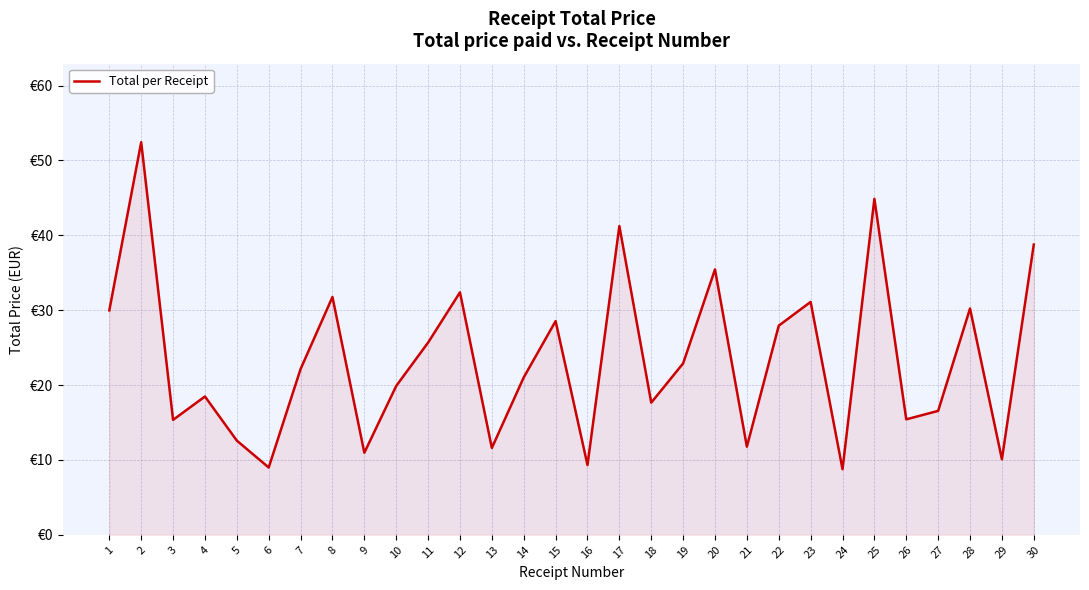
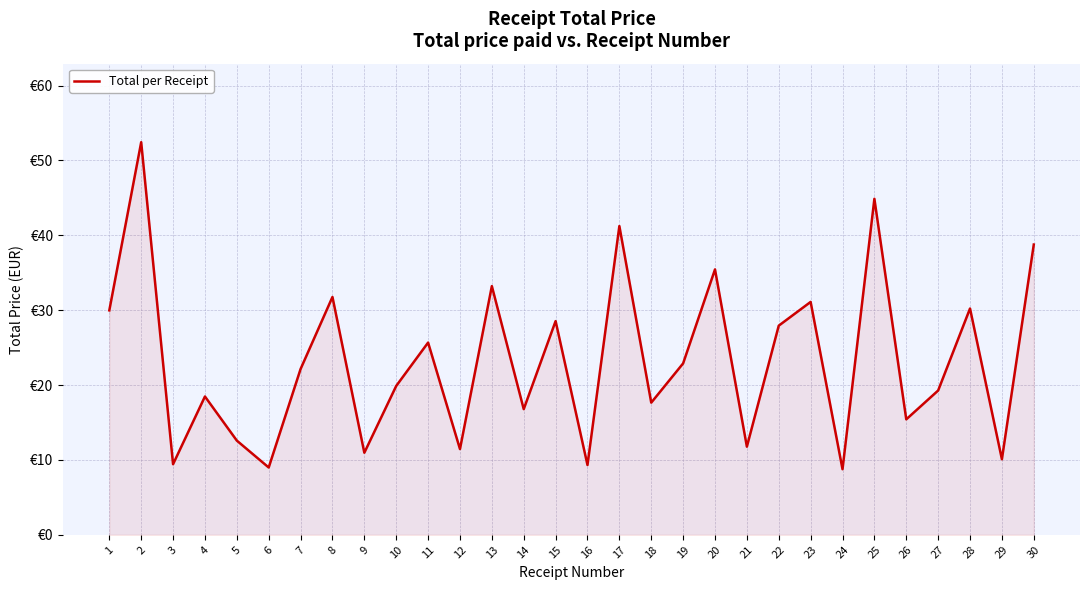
  {
    "1": "€30",
    "2": "€52",
-   "3": "€15",
+   "3": "€9",
    "4": "€18",
    "5": "€13",
    "6": "€9",
    "7": "€22",
    "8": "€32",
    "9": "€11",
    "10": "€20",
    "11": "€26",
-   "12": "€32",
-   "13": "€12",
-   "14": "€21",
+   "12": "€11",
+   "13": "€33",
+   "14": "€17",
    "15": "€29",
    "16": "€9",
    "17": "€41",
    "18": "€18",
    "19": "€23",
    "20": "€35",
    "21": "€12",
    "22": "€28",
    "23": "€31",
    "24": "€9",
    "25": "€45",
    "26": "€15",
-   "27": "€17",
+   "27": "€19",
    "28": "€30",
    "29": "€10",
    "30": "€39"
  }
